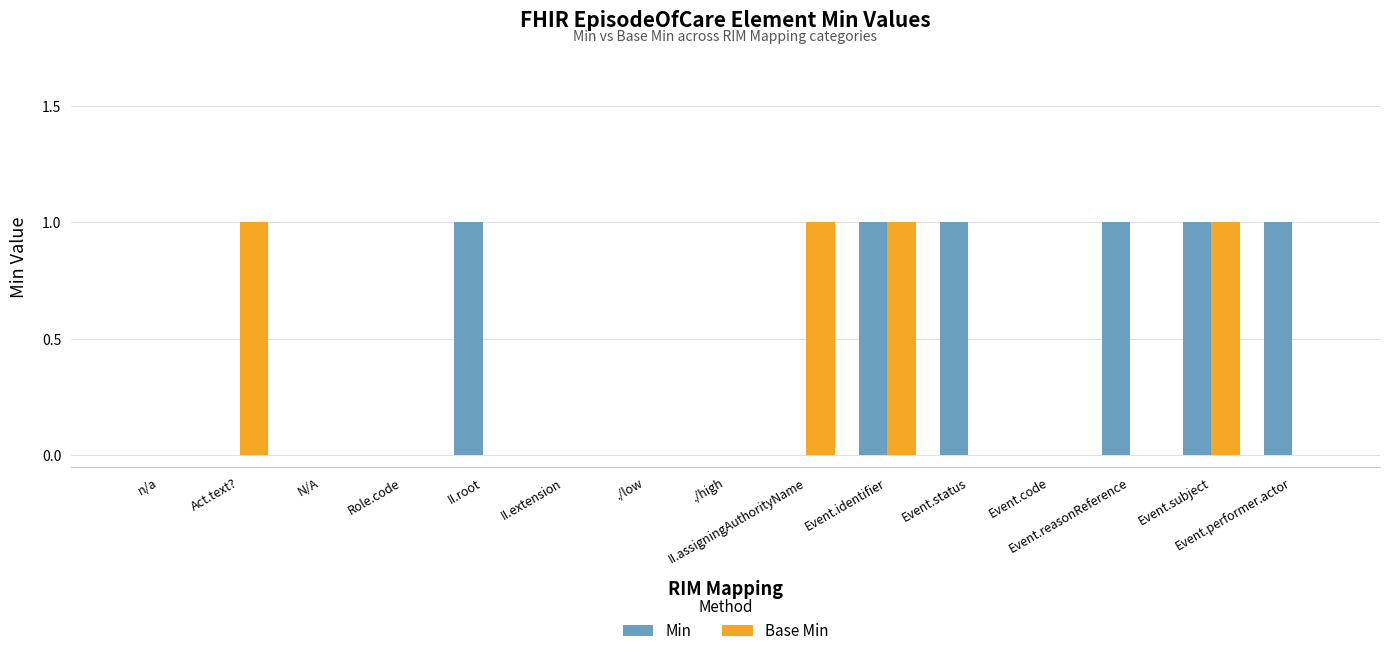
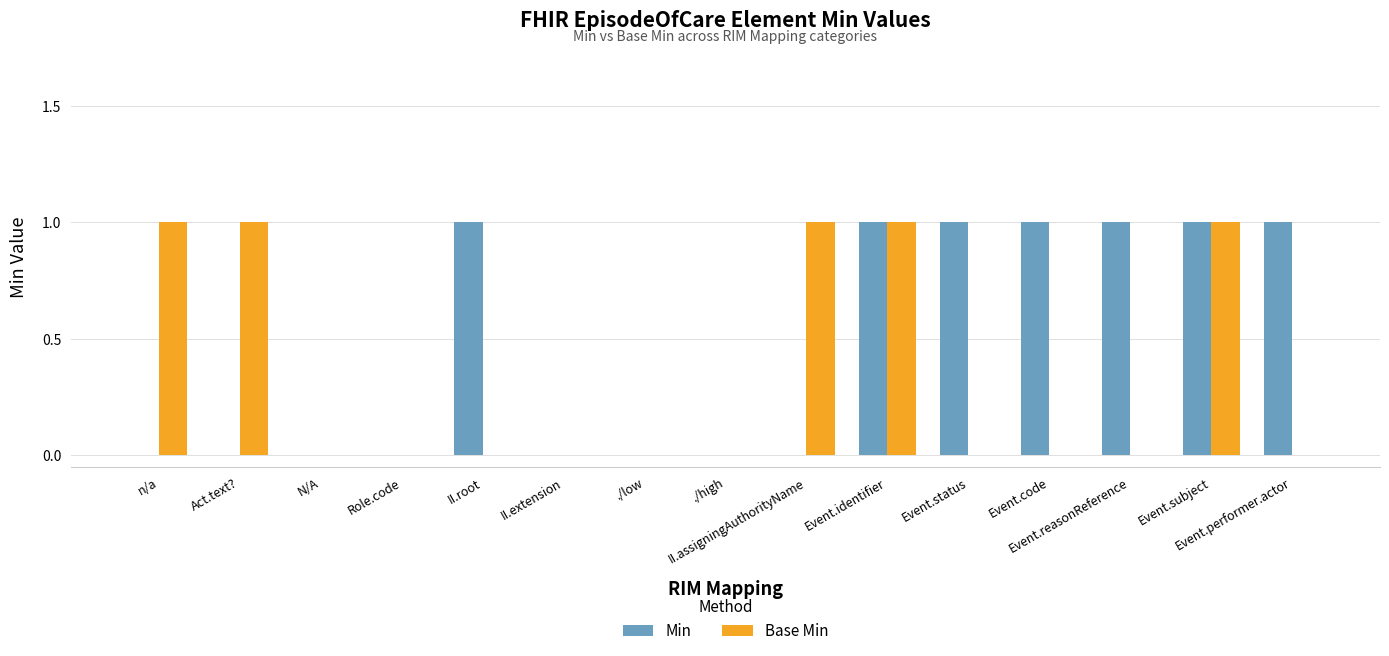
  {
    "Min": {
      "n/a": 0,
      "Act.text?": 0,
      "N/A": 0,
      "Role.code": 0,
      "II.root": 1,
      "II.extension": 0,
      "./low": 0,
      "./high": 0,
      "II.assigningAuthorityName": 0,
      "Event.identifier": 1,
      "Event.status": 1,
-     "Event.code": 0,
+     "Event.code": 1,
      "Event.reasonReference": 1,
      "Event.subject": 1,
      "Event.performer.actor": 1
    },
    "Base Min": {
-     "n/a": 0,
+     "n/a": 1,
      "Act.text?": 1,
      "N/A": 0,
      "Role.code": 0,
      "II.root": 0,
      "II.extension": 0,
      "./low": 0,
      "./high": 0,
      "II.assigningAuthorityName": 1,
      "Event.identifier": 1,
      "Event.status": 0,
      "Event.code": 0,
      "Event.reasonReference": 0,
      "Event.subject": 1,
      "Event.performer.actor": 0
    }
  }
